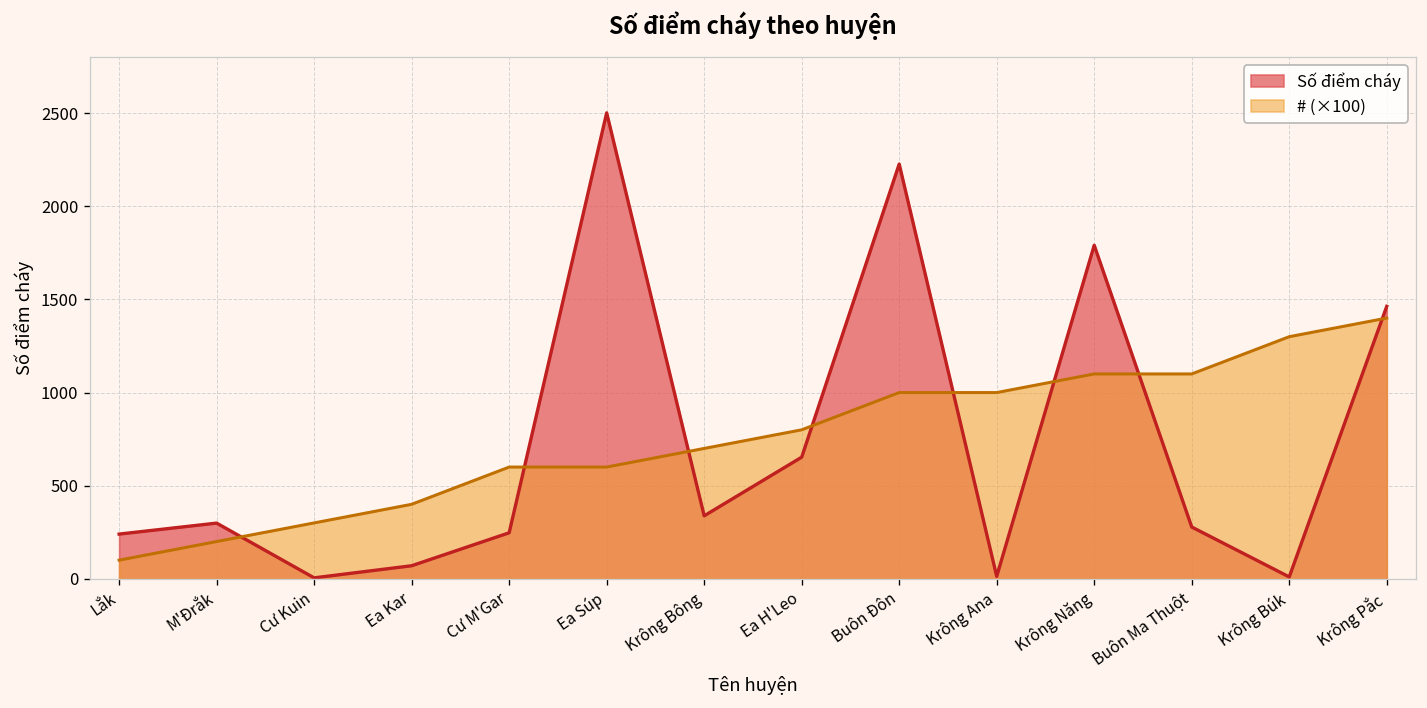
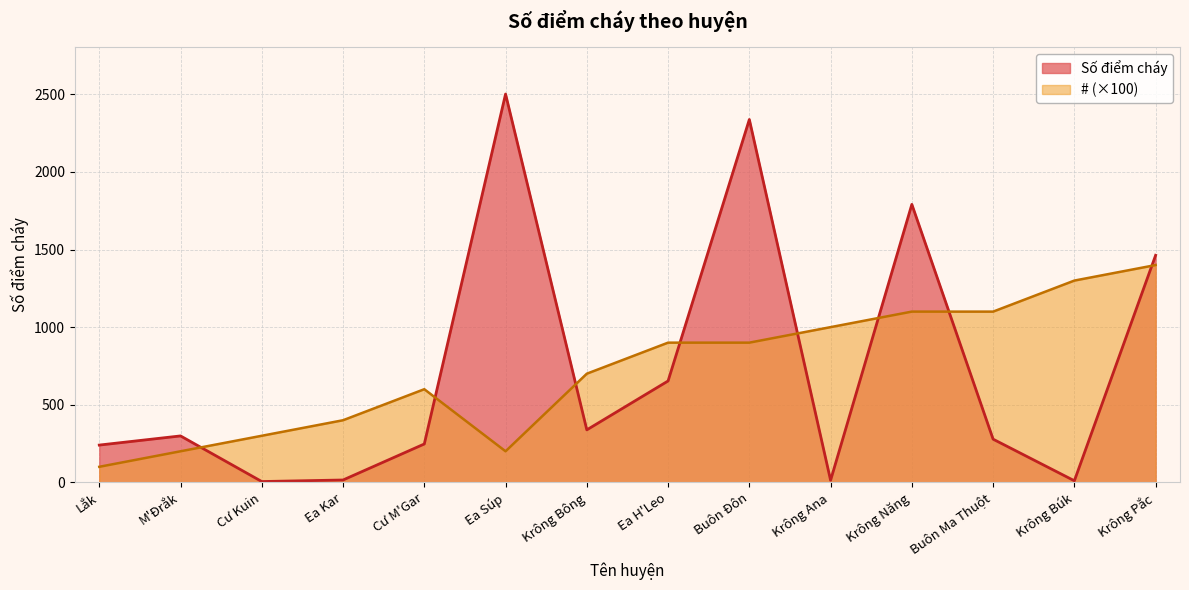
  {
    "Số điểm cháy": {
      "Lắk": 240,
      "M'Đrắk": 300,
      "Cư Kuin": 10,
-     "Ea Kar": 70,
+     "Ea Kar": 20,
      "Cư M'Gar": 250,
      "Ea Súp": 2500,
      "Krông Bông": 340,
      "Ea H'Leo": 650,
-     "Buôn Đôn": 2230,
+     "Buôn Đôn": 2340,
      "Krông Ana": 10,
      "Krông Năng": 1790,
      "Buôn Ma Thuột": 280,
      "Krông Búk": 10,
      "Krông Pắc": 1460
    },
    "# (×100)": {
      "Lắk": 100,
      "M'Đrắk": 200,
      "Cư Kuin": 300,
      "Ea Kar": 400,
      "Cư M'Gar": 600,
-     "Ea Súp": 600,
+     "Ea Súp": 200,
      "Krông Bông": 700,
-     "Ea H'Leo": 800,
-     "Buôn Đôn": 1000,
+     "Ea H'Leo": 900,
+     "Buôn Đôn": 900,
      "Krông Ana": 1000,
      "Krông Năng": 1100,
      "Buôn Ma Thuột": 1100,
      "Krông Búk": 1300,
      "Krông Pắc": 1400
    }
  }
